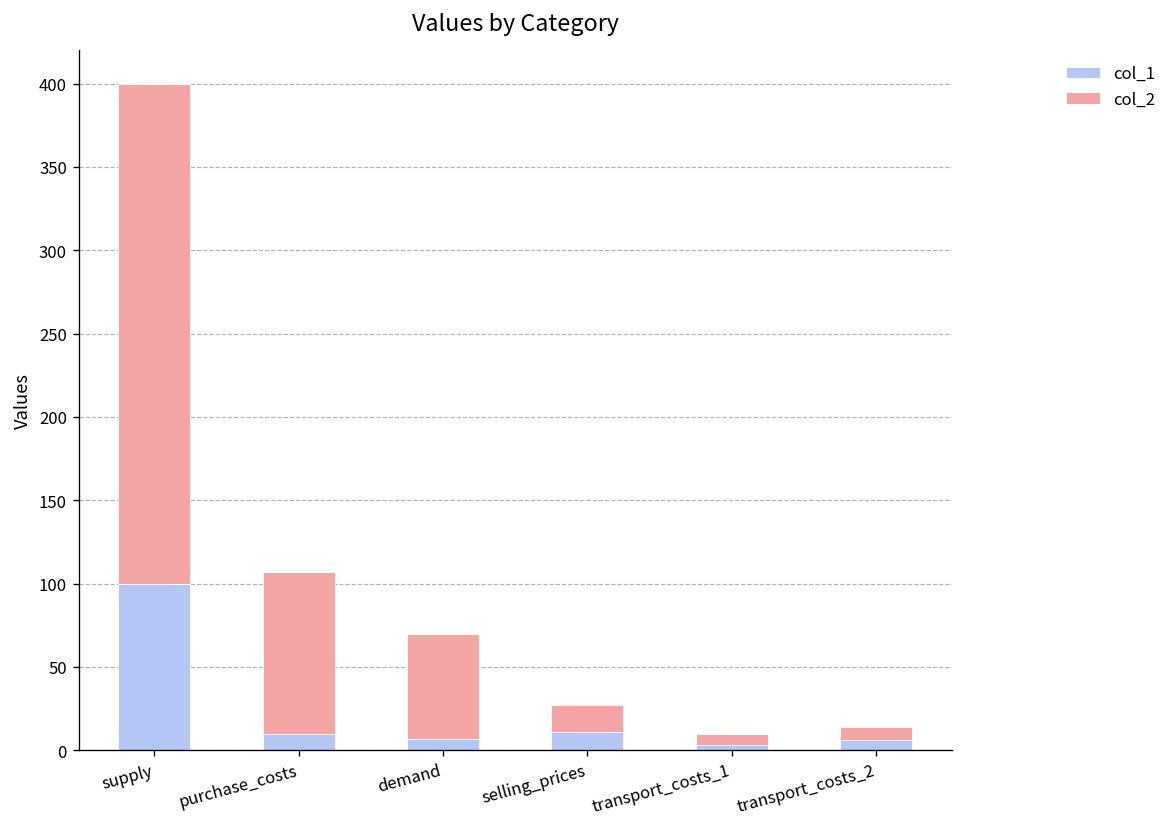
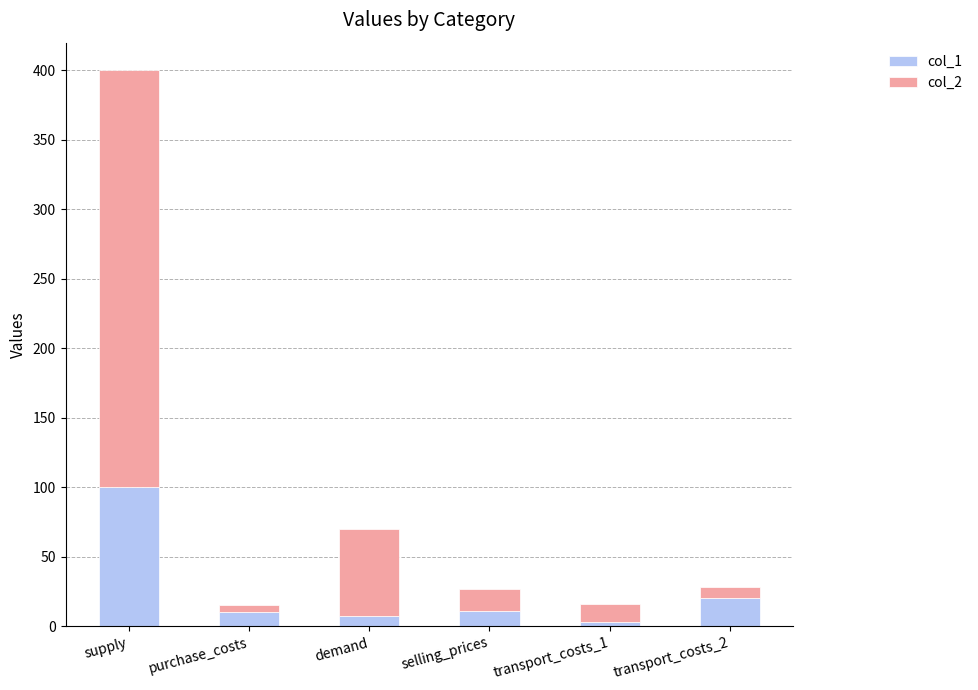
  {
    "col_1": {
      "supply": 100,
      "purchase_costs": 10,
      "demand": 7,
      "selling_prices": 11,
      "transport_costs_1": 3,
-     "transport_costs_2": 6
+     "transport_costs_2": 20
    },
    "col_2": {
      "supply": 300,
-     "purchase_costs": 97,
+     "purchase_costs": 5,
      "demand": 63,
      "selling_prices": 16,
-     "transport_costs_1": 7,
+     "transport_costs_1": 13,
      "transport_costs_2": 8
    }
  }
